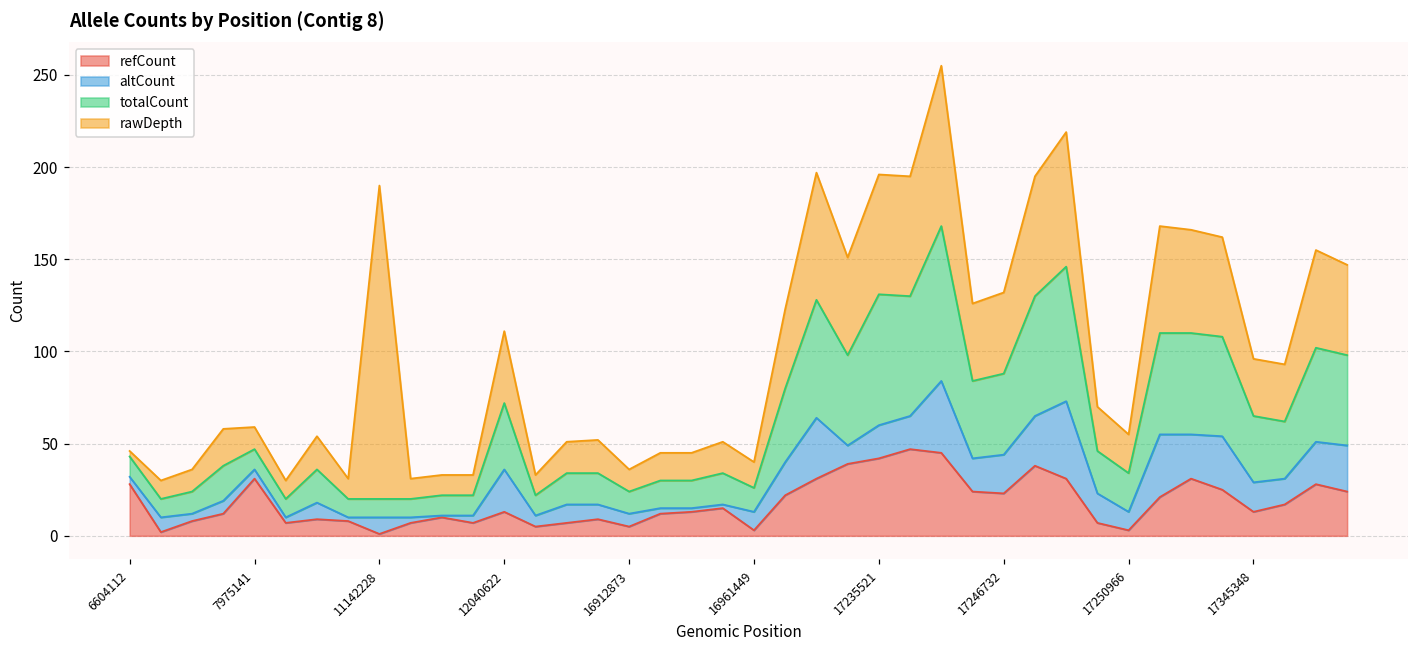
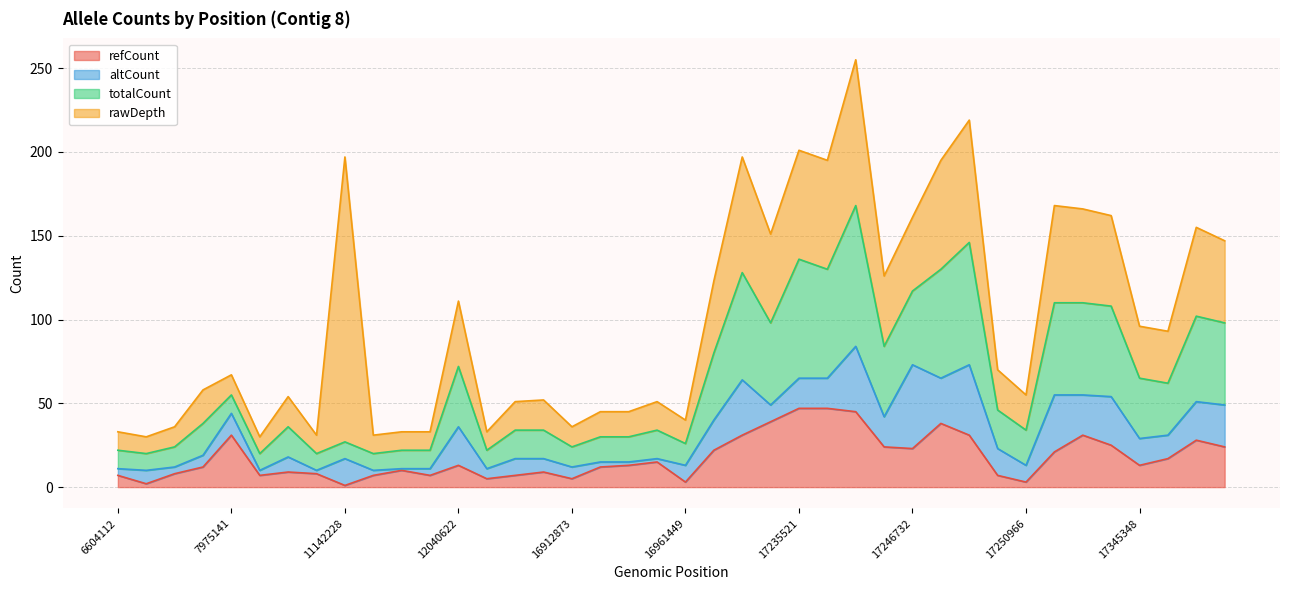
  {
    "refCount": {
-     "6604112": 28,
+     "6604112": 7,
      "7975141": 31,
      "11142228": 1,
      "12040622": 13,
      "16912873": 5,
      "16961449": 3,
-     "17235521": 42,
+     "17235521": 47,
      "17246732": 23,
      "17250966": 3,
      "17345348": 13
    },
    "altCount": {
-     "7975141": 5,
-     "11142228": 9,
+     "7975141": 13,
+     "11142228": 16,
      "12040622": 36,
      "16912873": 12,
      "16961449": 13,
-     "17246732": 21,
+     "17246732": 50,
      "17250966": 13,
      "17345348": 29
    },
    "totalCount": {
      "6604112": 11,
      "7975141": 11,
      "11142228": 10,
      "12040622": 36,
      "16912873": 12,
      "16961449": 13,
      "17235521": 71,
      "17246732": 44,
      "17250966": 21,
      "17345348": 36
    },
    "rawDepth": {
-     "6604112": 3,
+     "6604112": 11,
      "7975141": 12,
      "11142228": 170,
      "12040622": 39,
      "16912873": 12,
      "16961449": 14,
      "17235521": 65,
      "17246732": 44,
      "17250966": 21,
      "17345348": 31
    }
  }
